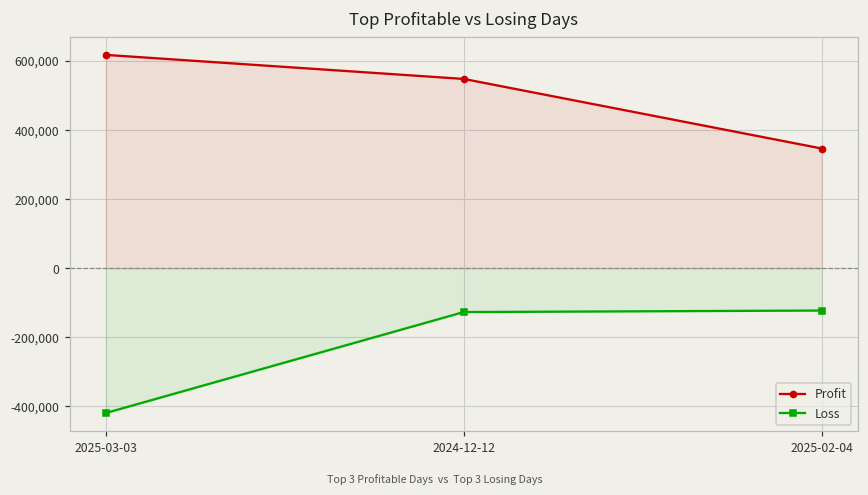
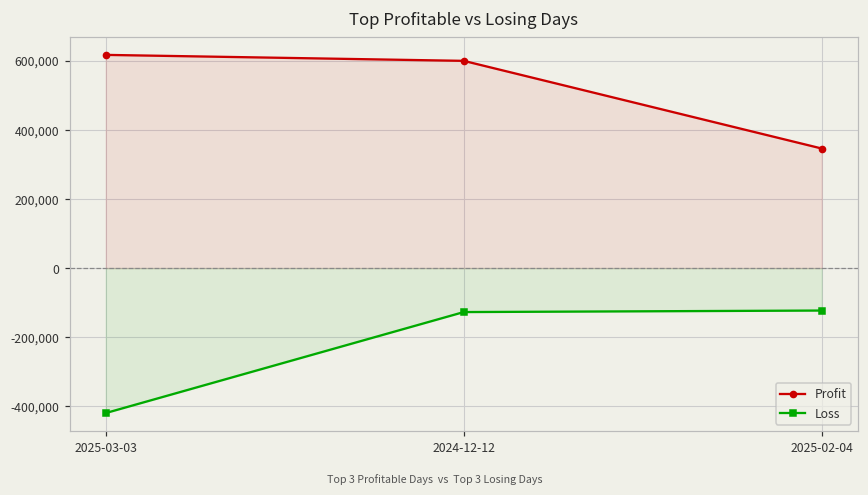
  {
    "Profit": {
      "2025-03-03": "620,000",
-     "2024-12-12": "550,000",
+     "2024-12-12": "600,000",
      "2025-02-04": "350,000"
    }
  }
